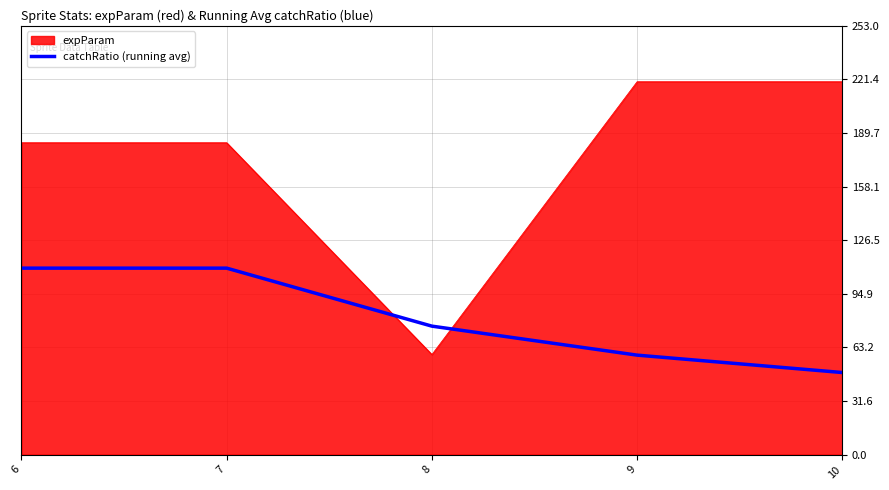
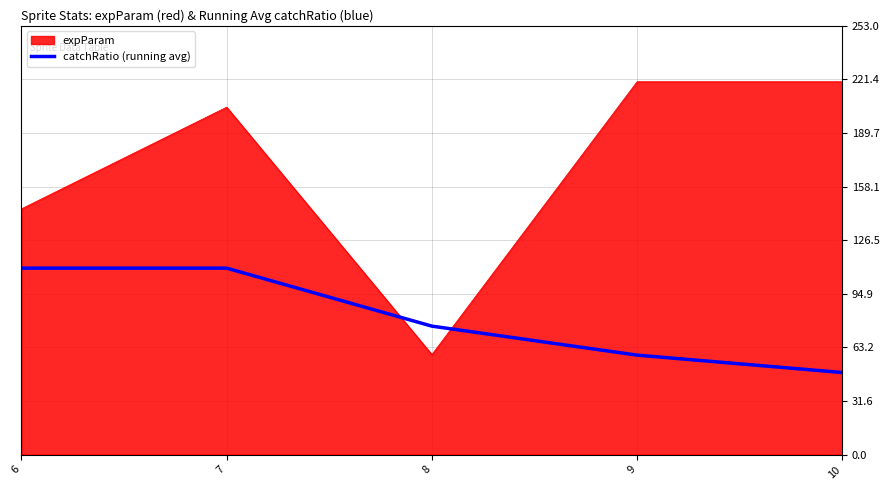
  {
    "expParam": {
-     "6": 184,
-     "7": 184,
+     "6": 145,
+     "7": 205,
      "8": 59,
      "9": 220,
      "10": 220
    },
    "catchRatio (running avg)": {
      "6": 110,
      "7": 110,
      "8": 76,
      "9": 59,
      "10": 48
    }
  }
